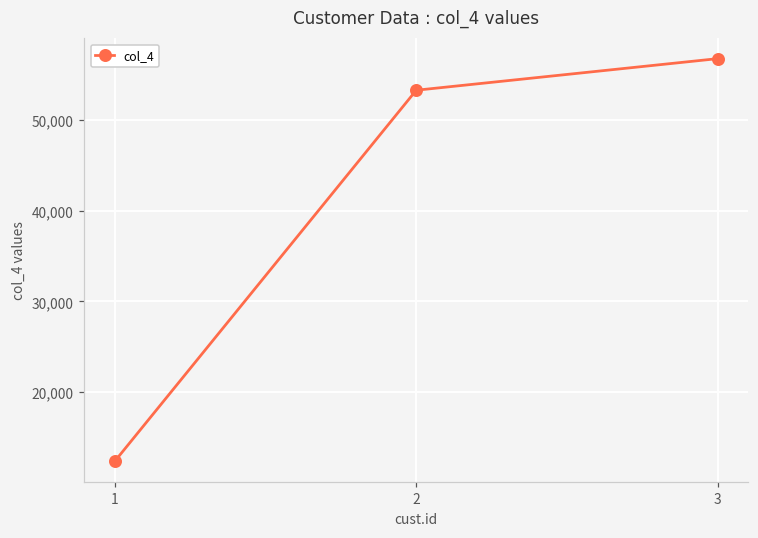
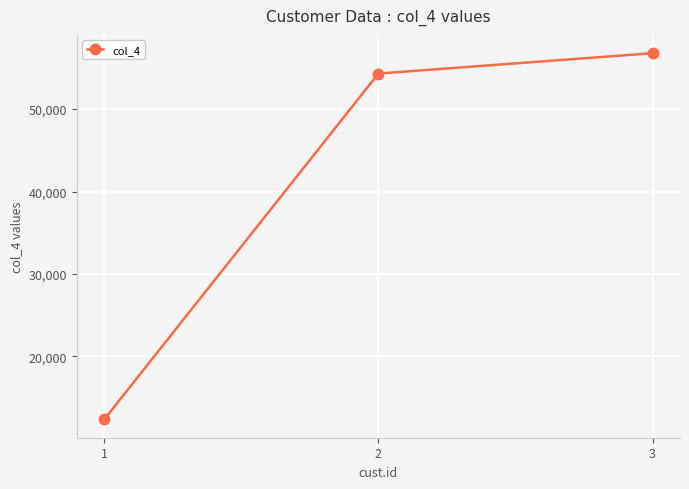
  {
    "1": "12,000",
-   "2": "53,000",
+   "2": "54,000",
    "3": "57,000"
  }
